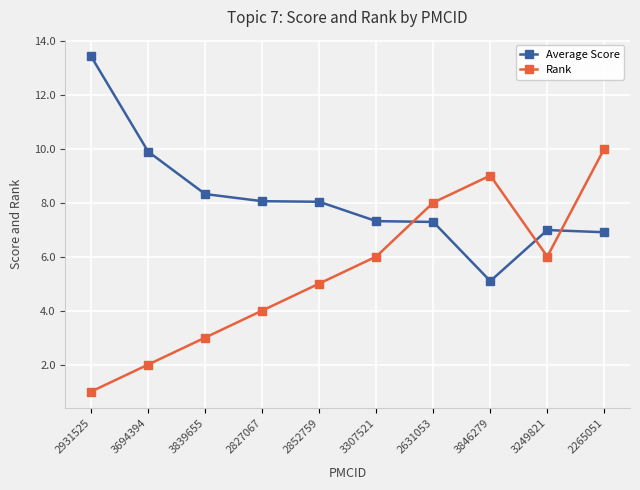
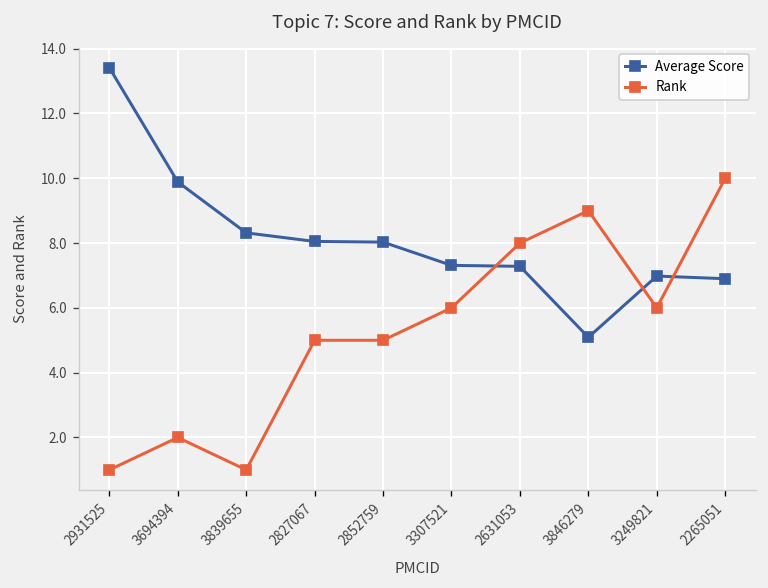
  {
    "Average Score": {
      "2931525": 13.4,
      "3694394": 9.9,
      "3839655": 8.3,
      "2827067": 8,
      "2852759": 8,
      "3307521": 7.3,
      "2631053": 7.3,
      "3846279": 5,
      "3249821": 7,
      "2265051": 6.9
    },
    "Rank": {
      "2931525": 1,
      "3694394": 2,
-     "3839655": 3,
-     "2827067": 4,
+     "3839655": 1,
+     "2827067": 5,
      "2852759": 5,
      "3307521": 6,
      "2631053": 8,
      "3846279": 9,
      "3249821": 6,
      "2265051": 10
    }
  }
